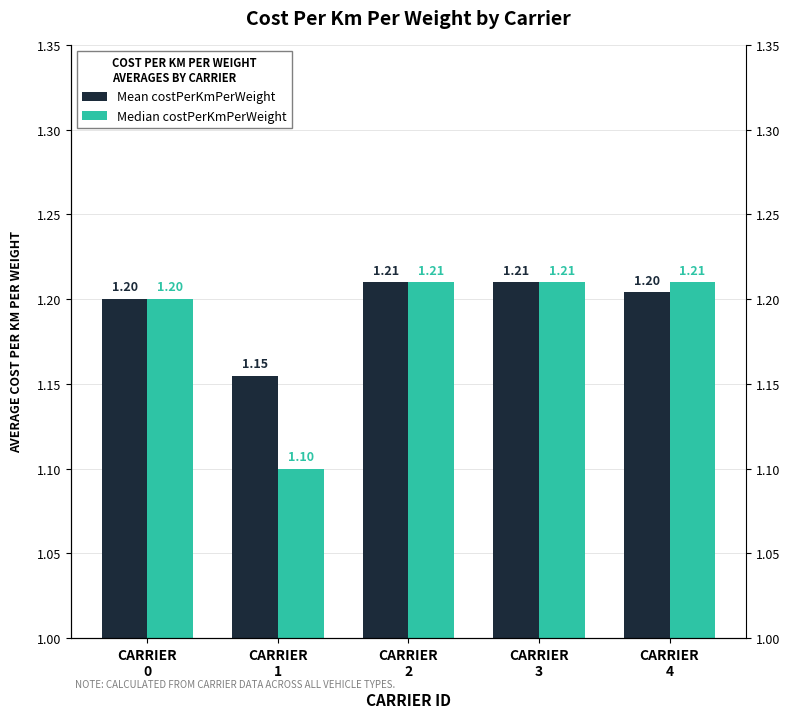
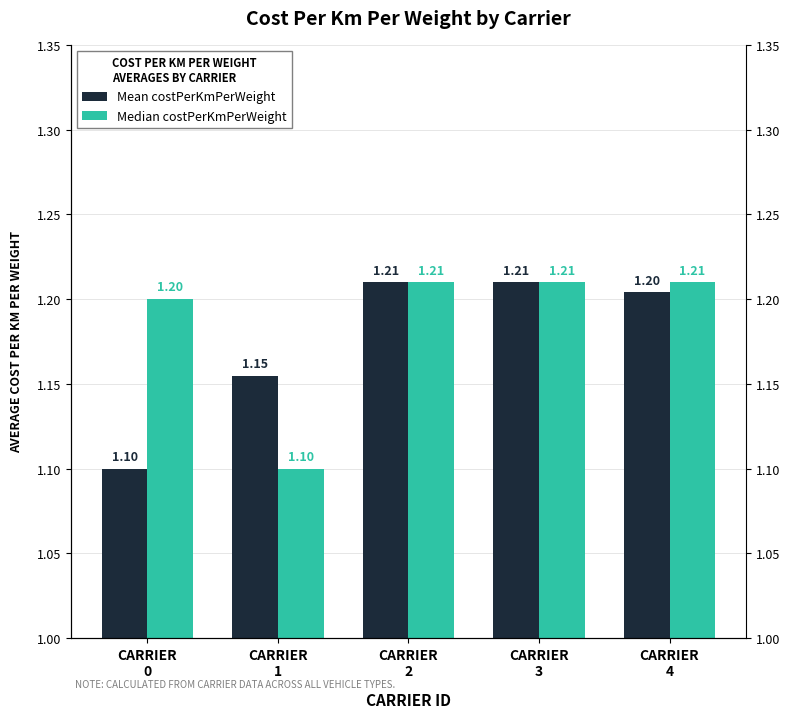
  {
    "Mean costPerKmPerWeight": {
-     "CARRIER 0": 1.20,
+     "CARRIER 0": 1.10,
      "CARRIER 1": 1.15,
      "CARRIER 2": 1.21,
      "CARRIER 3": 1.21,
      "CARRIER 4": 1.20
    },
    "Median costPerKmPerWeight": {
      "CARRIER 0": 1.20,
      "CARRIER 1": 1.10,
      "CARRIER 2": 1.21,
      "CARRIER 3": 1.21,
      "CARRIER 4": 1.21
    }
  }
